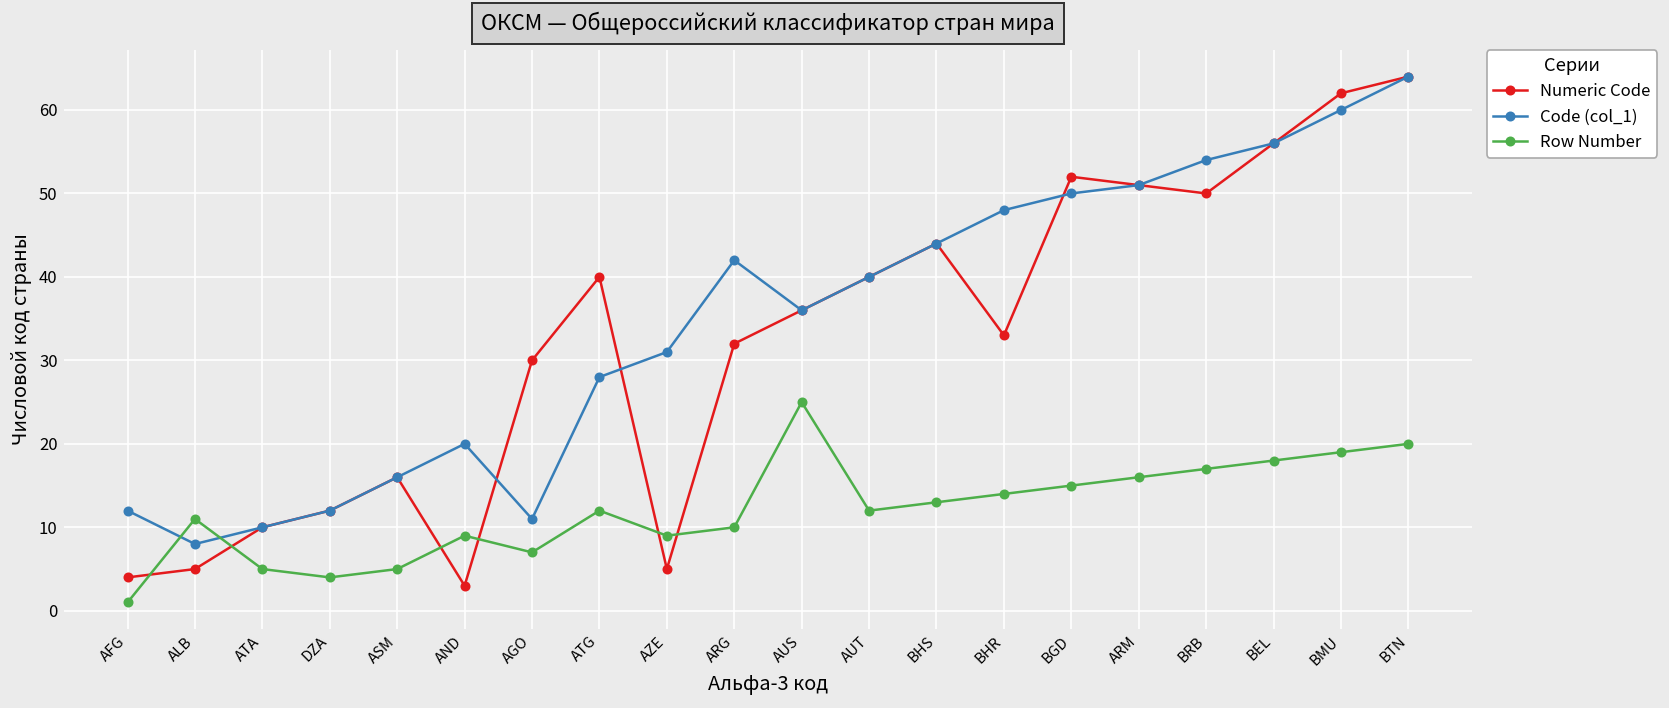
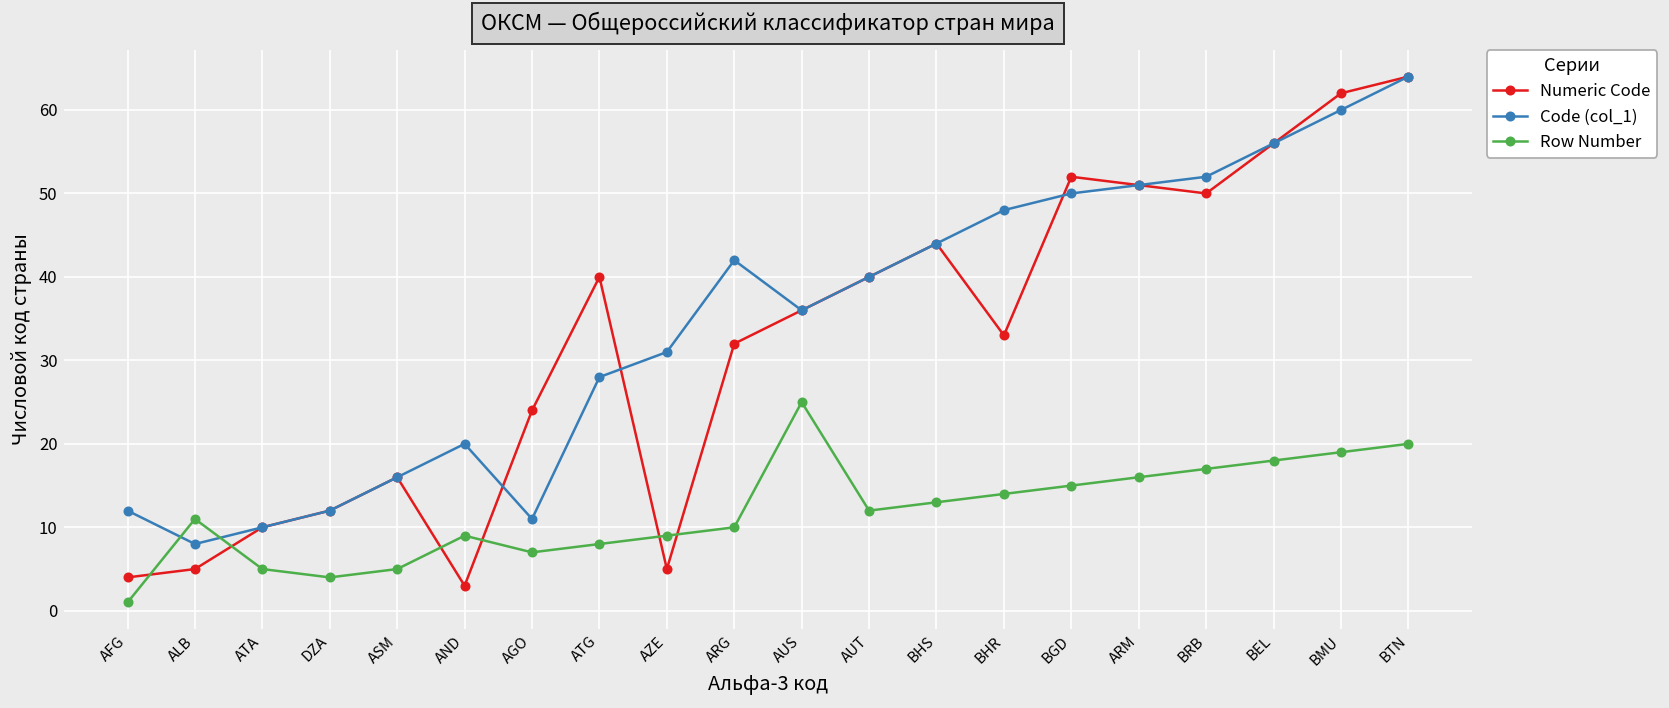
  {
    "Numeric Code": {
      "AFG": 4,
      "ALB": 5,
      "AND": 3,
-     "AGO": 30,
+     "AGO": 24,
      "ATG": 40,
      "AZE": 5,
      "ARG": 32,
      "BHR": 33,
      "BGD": 52,
      "BRB": 50,
      "BMU": 62
    },
    "Code (col_1)": {
      "AFG": 12,
      "ALB": 8,
      "AND": 20,
      "AGO": 11,
      "ATG": 28,
      "AZE": 31,
      "ARG": 42,
      "BHR": 48,
      "BGD": 50,
-     "BRB": 54,
+     "BRB": 52,
      "BMU": 60
    },
    "Row Number": {
      "AFG": 1,
      "ALB": 11,
      "ATA": 5,
      "DZA": 4,
      "ASM": 5,
      "AND": 9,
      "AGO": 7,
-     "ATG": 12,
+     "ATG": 8,
      "AZE": 9,
      "ARG": 10,
      "AUS": 25,
      "AUT": 12,
      "BHS": 13,
      "BHR": 14,
      "BGD": 15,
      "ARM": 16,
      "BRB": 17,
      "BEL": 18,
      "BMU": 19,
      "BTN": 20
    }
  }
